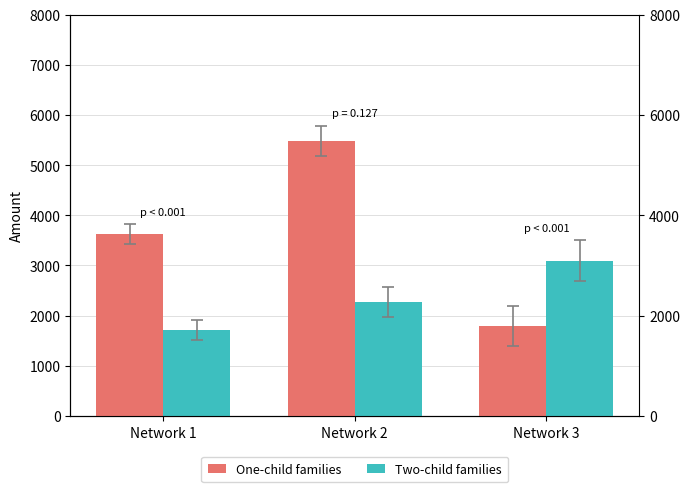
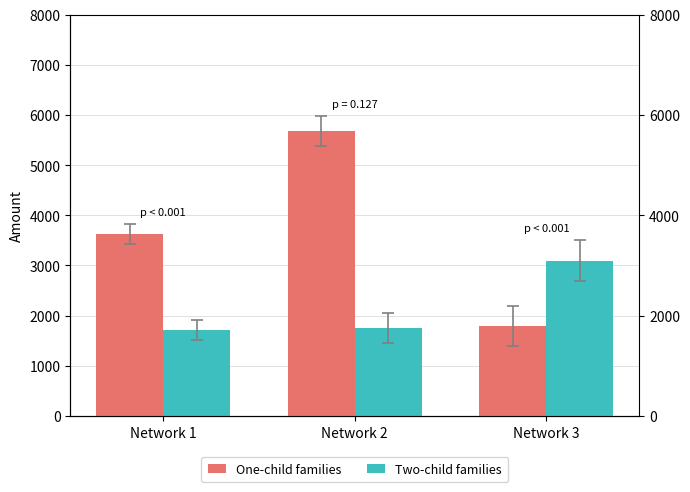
  {
    "One-child families": {
      "Network 1": 3600,
-     "Network 2": 5500,
+     "Network 2": 5700,
      "Network 3": 1800
    },
    "Two-child families": {
      "Network 1": 1700,
-     "Network 2": 2300,
+     "Network 2": 1700,
      "Network 3": 3100
    }
  }
